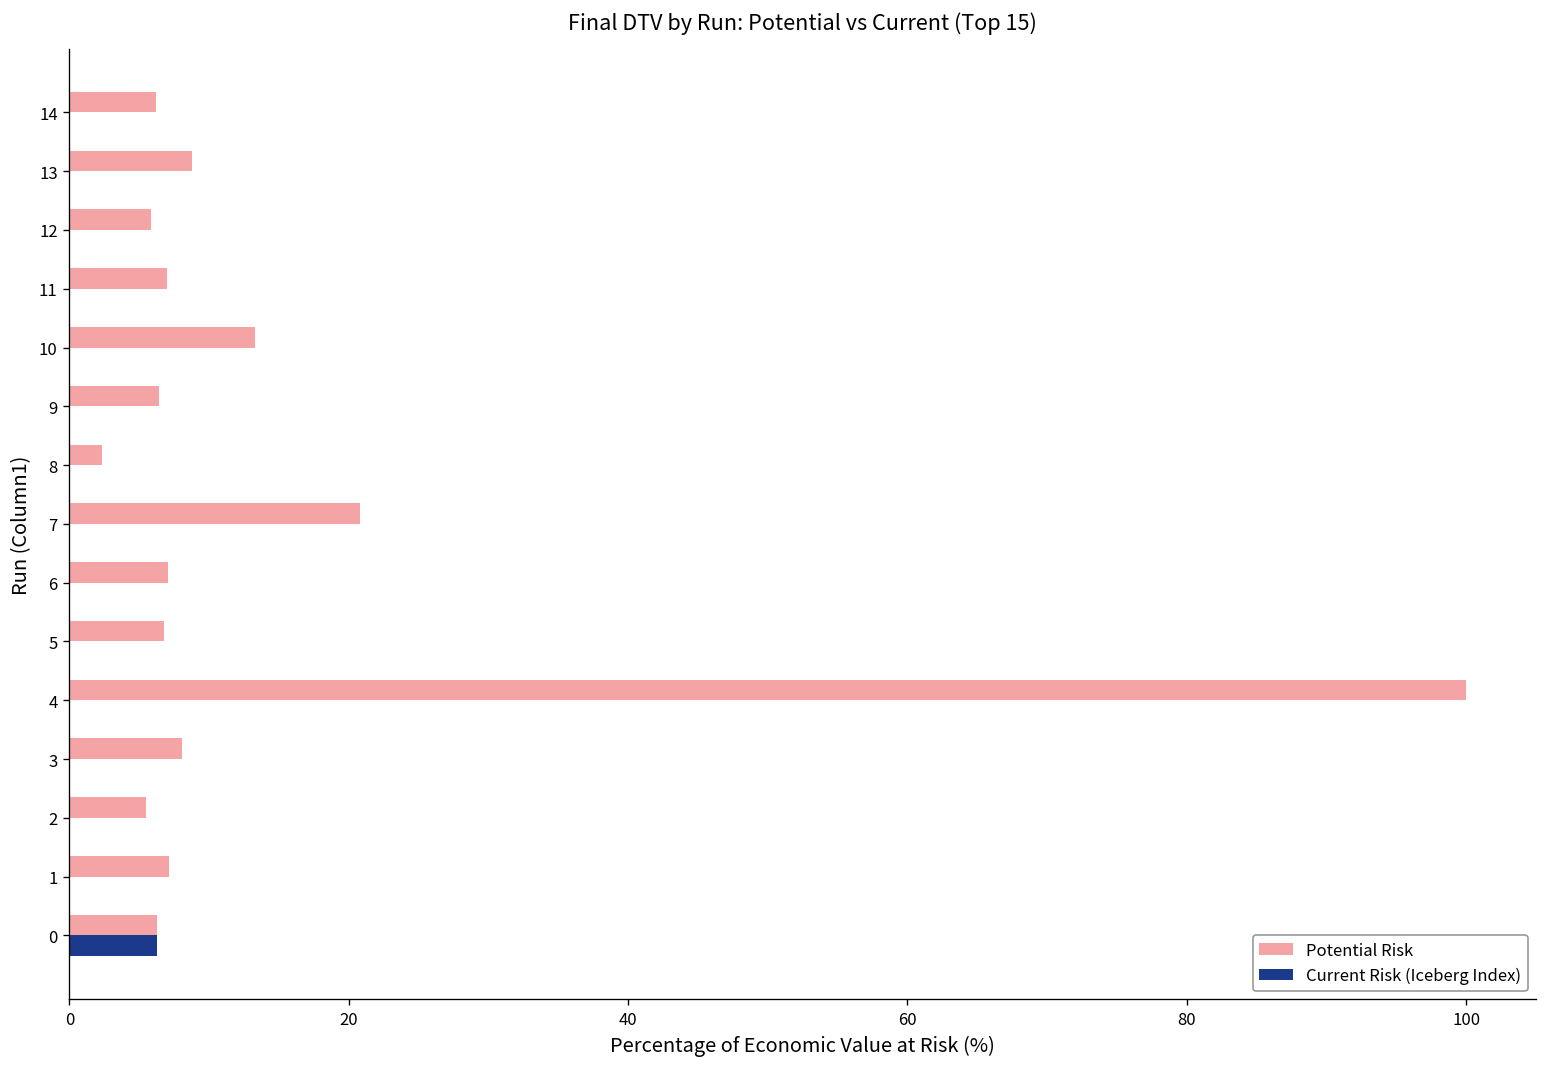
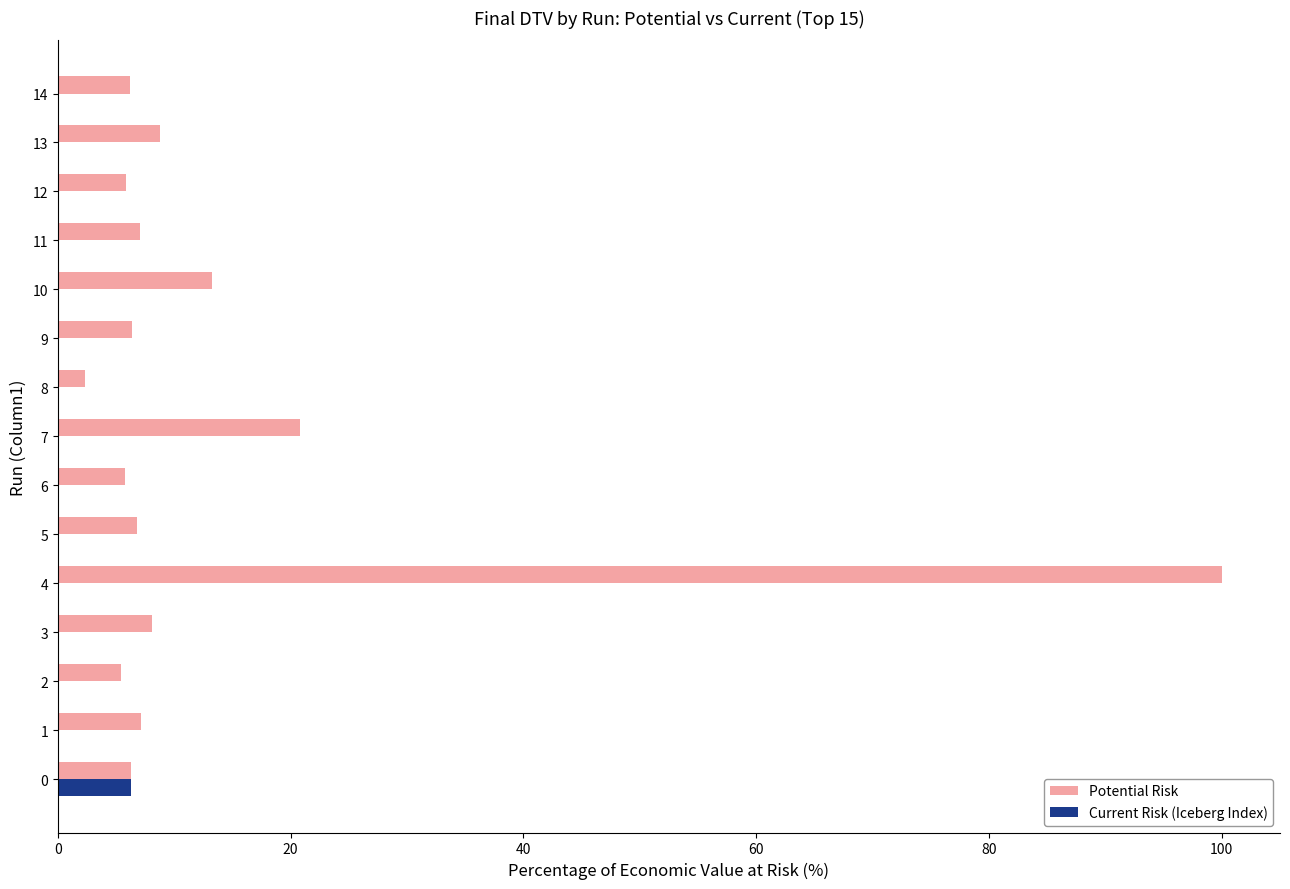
  {
    "Potential Risk": {
      "14": 6.2,
      "13": 8.8,
      "12": 5.9,
      "11": 7.0,
      "10": 13.3,
      "9": 6.4,
      "8": 2.4,
      "7": 20.8,
-     "6": 7.1,
+     "6": 5.8,
      "5": 6.8,
      "4": 100.0,
      "3": 8.1,
      "2": 5.5,
      "1": 7.1,
      "0": 6.3
    },
    "Current Risk (Iceberg Index)": {
      "14": 0.0,
      "13": 0.0,
      "12": 0.0,
      "11": 0.0,
      "10": 0.0,
      "9": 0.0,
      "8": 0.0,
      "7": 0.0,
      "6": 0.0,
      "5": 0.0,
      "4": 0.0,
      "3": 0.0,
      "2": 0.0,
      "1": 0.0,
      "0": 6.3
    }
  }
